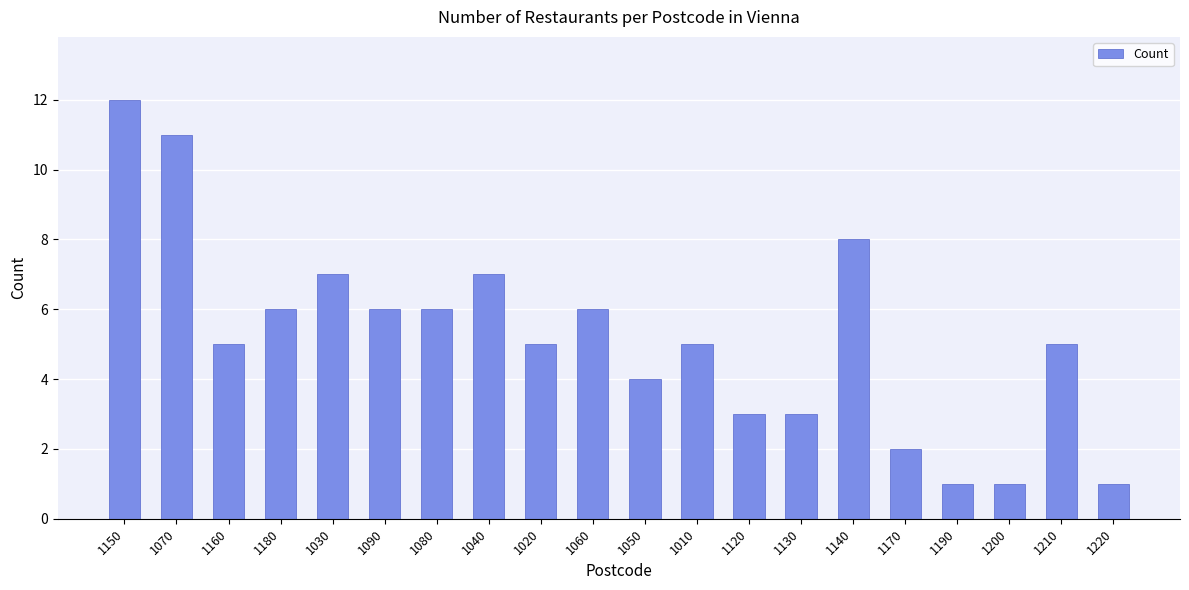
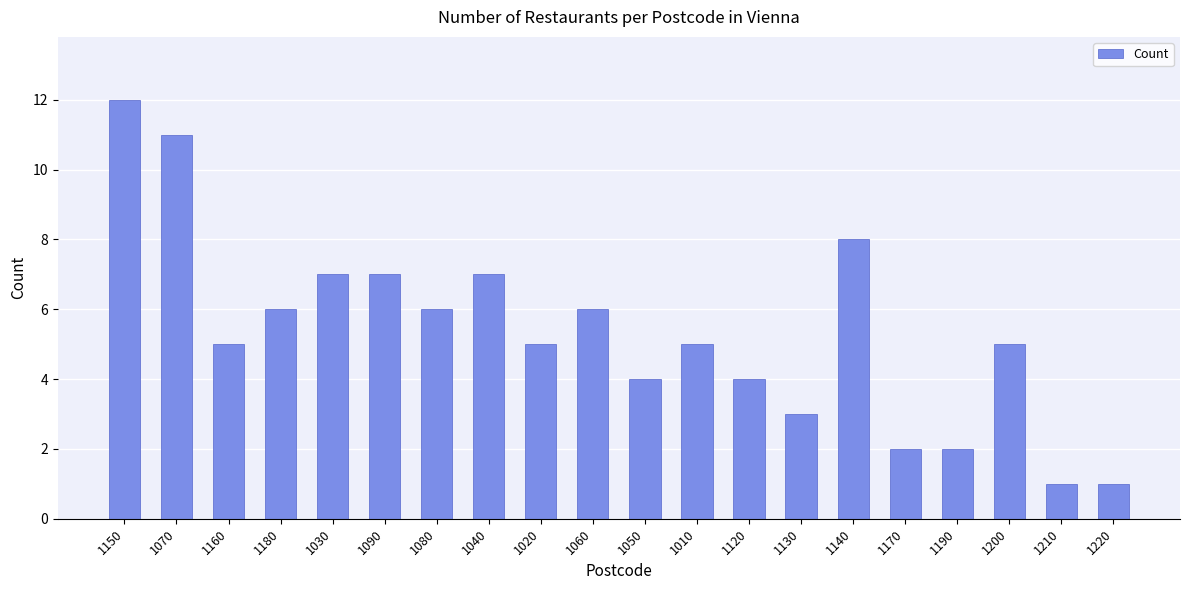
  {
    "1150": 12,
    "1070": 11,
    "1160": 5,
    "1180": 6,
    "1030": 7,
-   "1090": 6,
+   "1090": 7,
    "1080": 6,
    "1040": 7,
    "1020": 5,
    "1060": 6,
    "1050": 4,
    "1010": 5,
-   "1120": 3,
+   "1120": 4,
    "1130": 3,
    "1140": 8,
    "1170": 2,
-   "1190": 1,
-   "1200": 1,
-   "1210": 5,
+   "1190": 2,
+   "1200": 5,
+   "1210": 1,
    "1220": 1
  }
